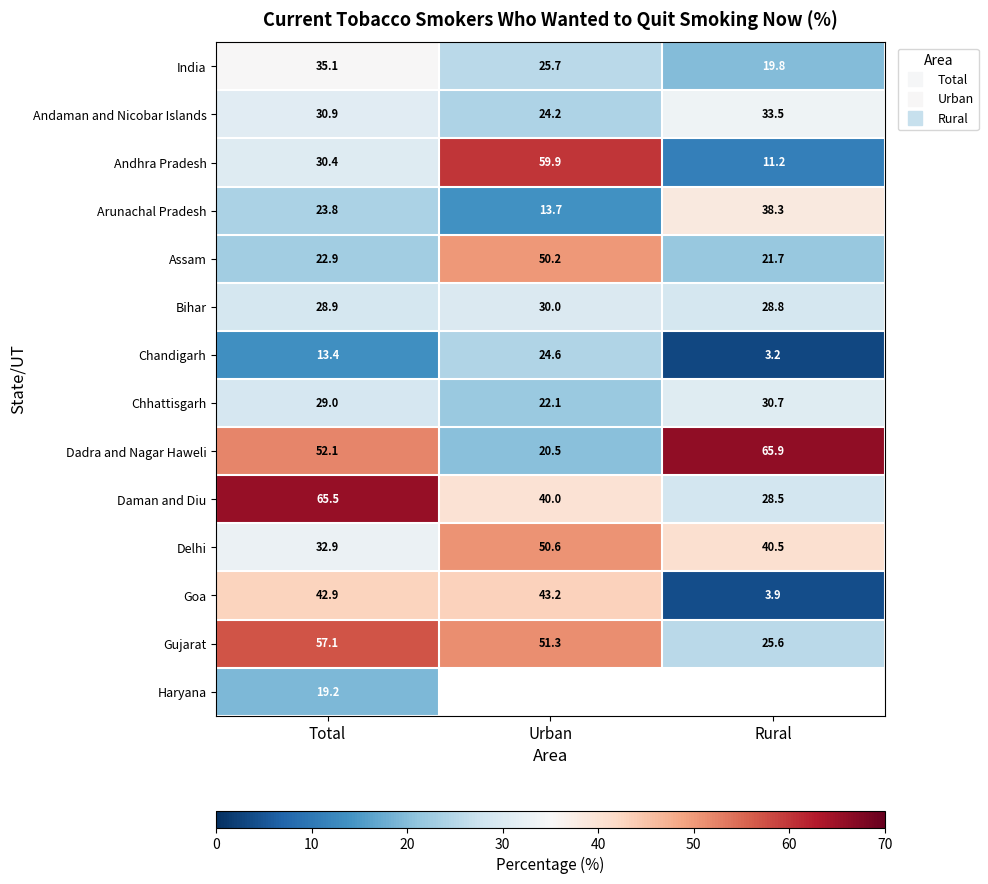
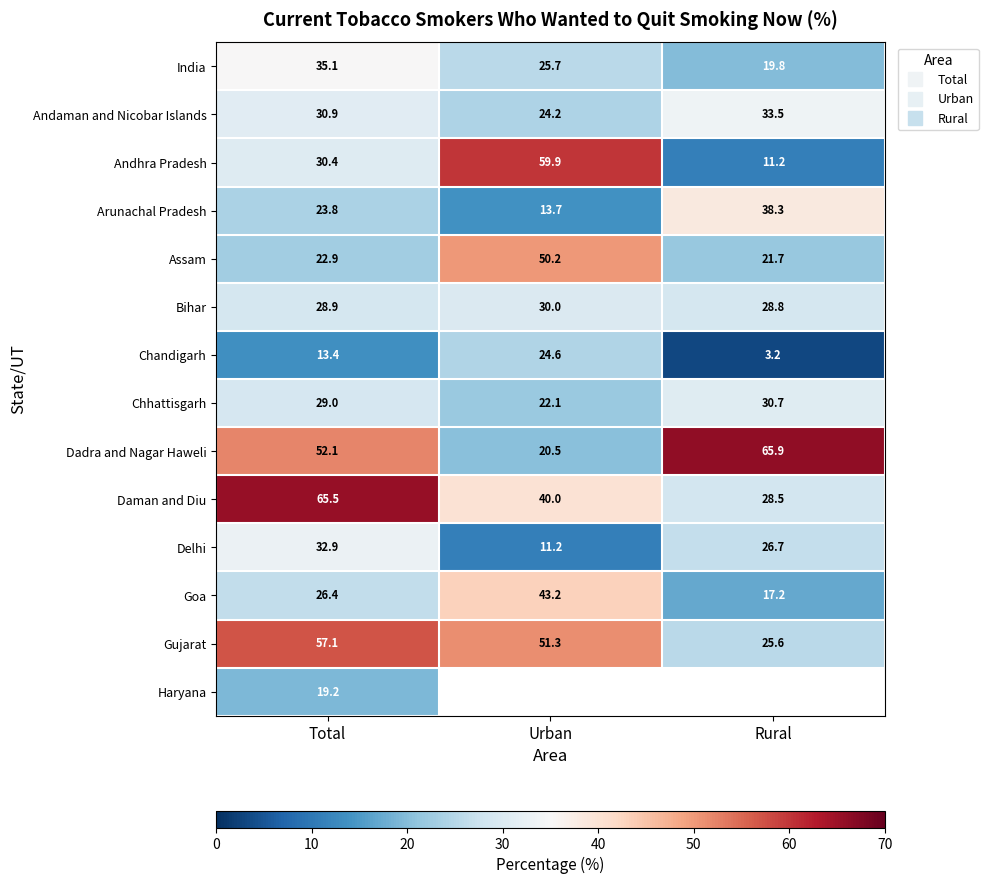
  {
    "India": {
      "Total": 35.1,
      "Urban": 25.7,
      "Rural": 19.8
    },
    "Andaman and Nicobar Islands": {
      "Total": 30.9,
      "Urban": 24.2,
      "Rural": 33.5
    },
    "Andhra Pradesh": {
      "Total": 30.4,
      "Urban": 59.9,
      "Rural": 11.2
    },
    "Arunachal Pradesh": {
      "Total": 23.8,
      "Urban": 13.7,
      "Rural": 38.3
    },
    "Assam": {
      "Total": 22.9,
      "Urban": 50.2,
      "Rural": 21.7
    },
    "Bihar": {
      "Total": 28.9,
      "Urban": 30.0,
      "Rural": 28.8
    },
    "Chandigarh": {
      "Total": 13.4,
      "Urban": 24.6,
      "Rural": 3.2
    },
    "Chhattisgarh": {
      "Total": 29.0,
      "Urban": 22.1,
      "Rural": 30.7
    },
    "Dadra and Nagar Haweli": {
      "Total": 52.1,
      "Urban": 20.5,
      "Rural": 65.9
    },
    "Daman and Diu": {
      "Total": 65.5,
      "Urban": 40.0,
      "Rural": 28.5
    },
    "Delhi": {
      "Total": 32.9,
-     "Urban": 50.6,
-     "Rural": 40.5
+     "Urban": 11.2,
+     "Rural": 26.7
    },
    "Goa": {
-     "Total": 42.9,
+     "Total": 26.4,
      "Urban": 43.2,
-     "Rural": 3.9
+     "Rural": 17.2
    },
    "Gujarat": {
      "Total": 57.1,
      "Urban": 51.3,
      "Rural": 25.6
    },
    "Haryana": {
      "Total": 19.2
    }
  }
